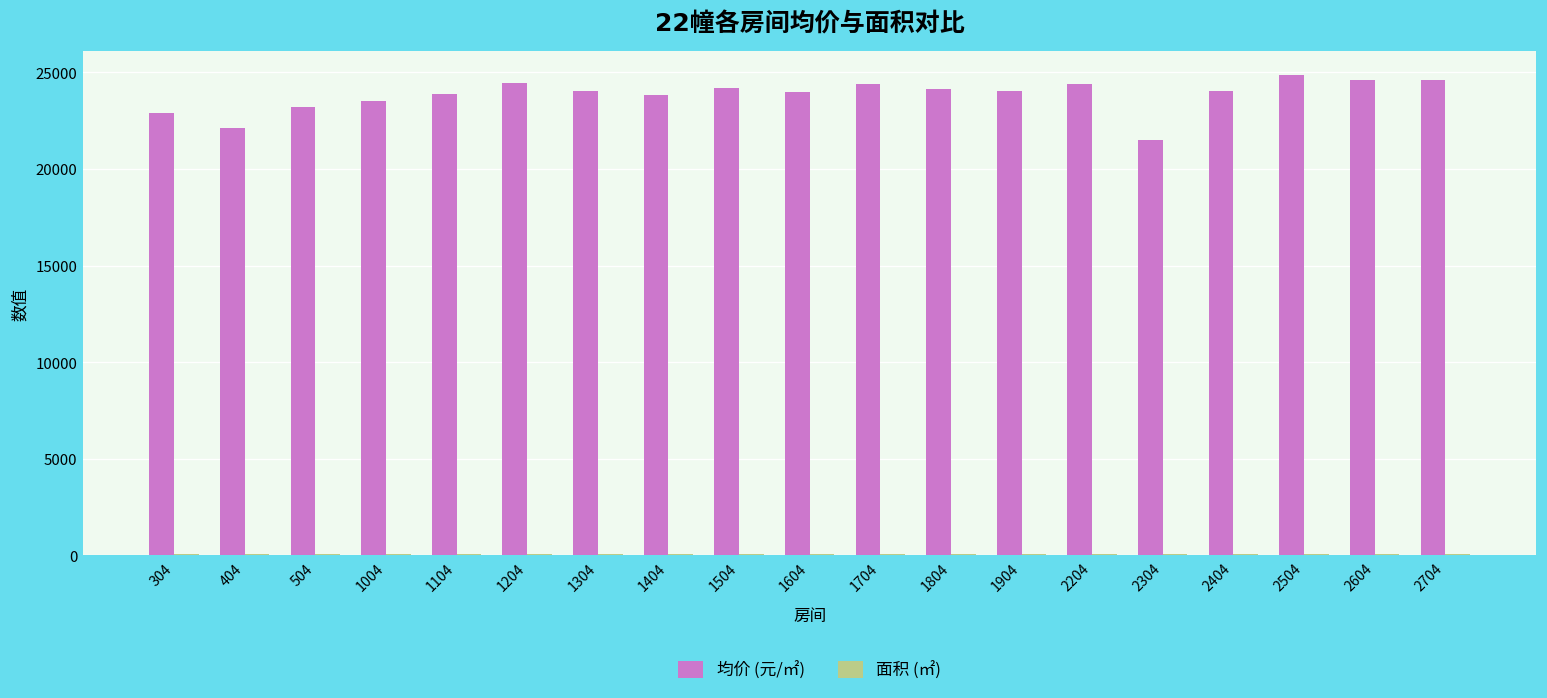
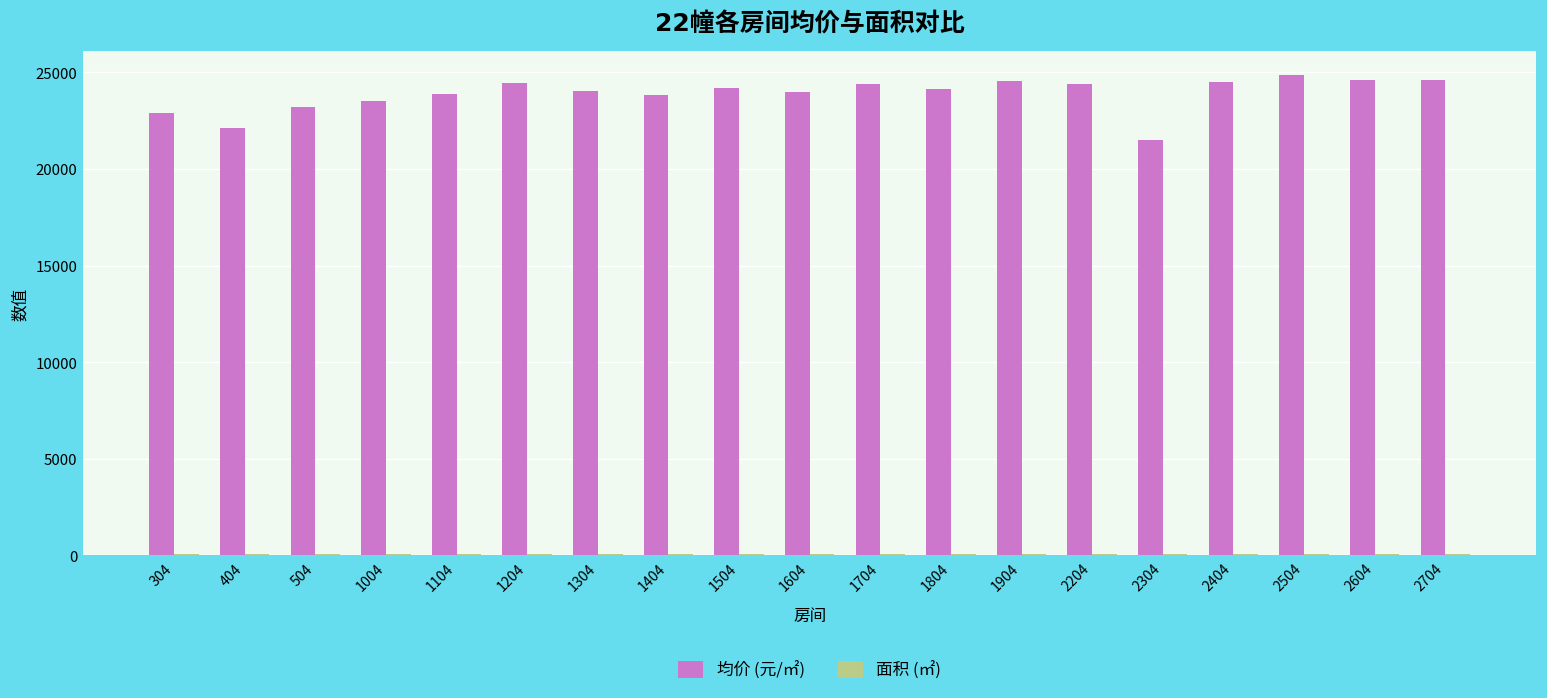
  {
    "均价 (元/㎡)": {
      "304": 22900,
      "404": 22100,
      "504": 23200,
      "1004": 23500,
      "1104": 23900,
      "1204": 24400,
      "1304": 24100,
      "1404": 23800,
      "1504": 24200,
      "1604": 24000,
      "1704": 24400,
      "1804": 24200,
-     "1904": 24000,
+     "1904": 24500,
      "2204": 24400,
      "2304": 21500,
-     "2404": 24000,
+     "2404": 24500,
      "2504": 24900,
      "2604": 24600,
      "2704": 24600
    }
  }
